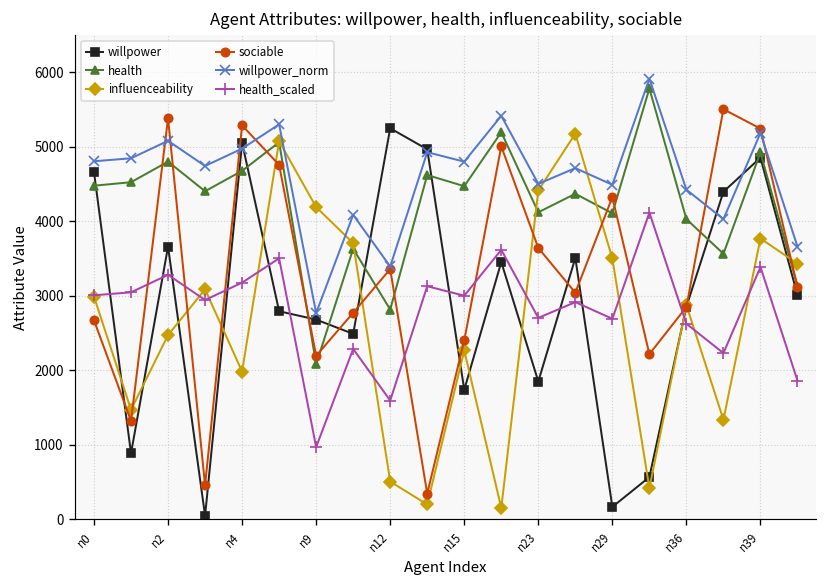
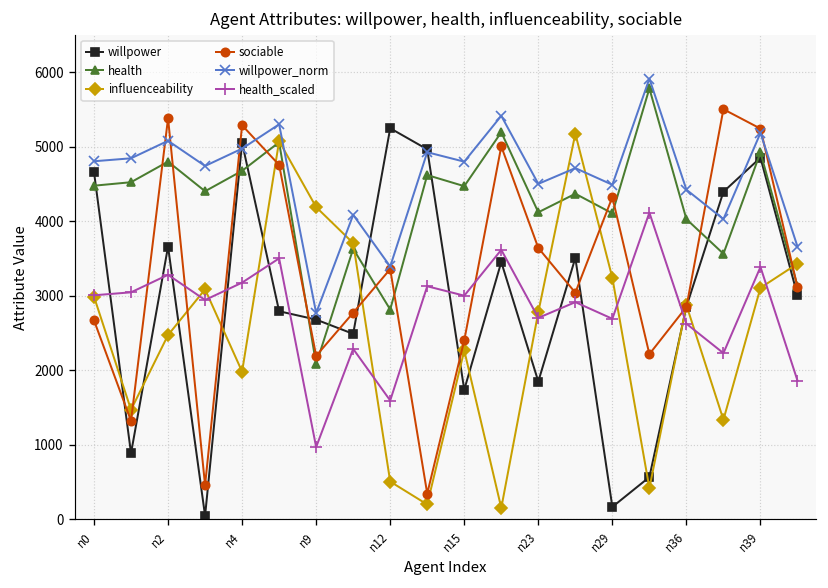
  {
    "willpower": {
      "n0": 4700,
      "n2": 3700,
      "n4": 5100,
      "n9": 2700,
      "n12": 5200,
      "n15": 1700,
      "n23": 1800,
      "n29": 200,
      "n39": 4900
    },
    "health": {
      "n0": 4500,
      "n2": 4800,
      "n4": 4700,
      "n9": 2100,
      "n12": 2800,
      "n15": 4500,
      "n23": 4100,
      "n29": 4100,
      "n36": 4000,
      "n39": 4900
    },
    "influenceability": {
      "n2": 2500,
      "n4": 2000,
      "n9": 4200,
      "n12": 500,
      "n15": 2300,
-     "n23": 4400,
-     "n29": 3500,
-     "n39": 3800
+     "n23": 2800,
+     "n29": 3200,
+     "n39": 3100
    },
    "sociable": {
      "n0": 2700,
      "n2": 5400,
      "n4": 5300,
      "n9": 2200,
      "n15": 2400,
      "n23": 3600,
      "n29": 4300,
      "n39": 5200
    },
    "willpower_norm": {
      "n0": 4800,
      "n2": 5100,
      "n4": 5000,
      "n9": 2800,
      "n15": 4800,
      "n23": 4500,
      "n29": 4500,
      "n36": 4400,
      "n39": 5200
    },
    "health_scaled": {
      "n2": 3300,
      "n4": 3200,
      "n9": 1000,
      "n12": 1600,
      "n15": 3000,
      "n23": 2700,
      "n29": 2700,
      "n36": 2600,
      "n39": 3400
    }
  }
